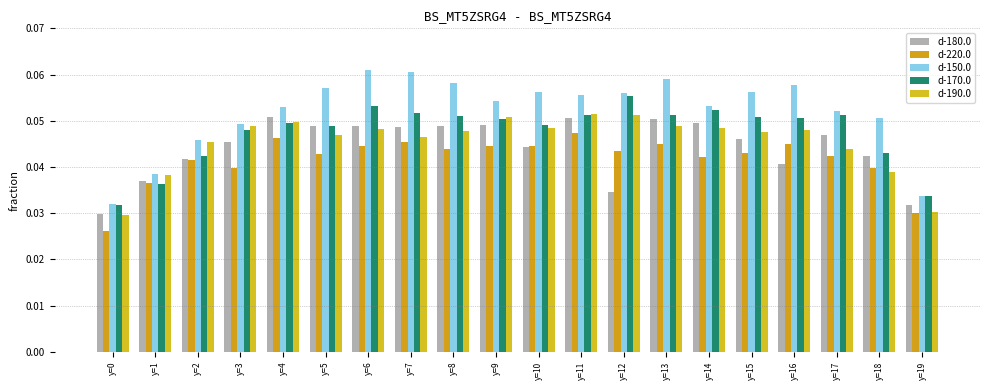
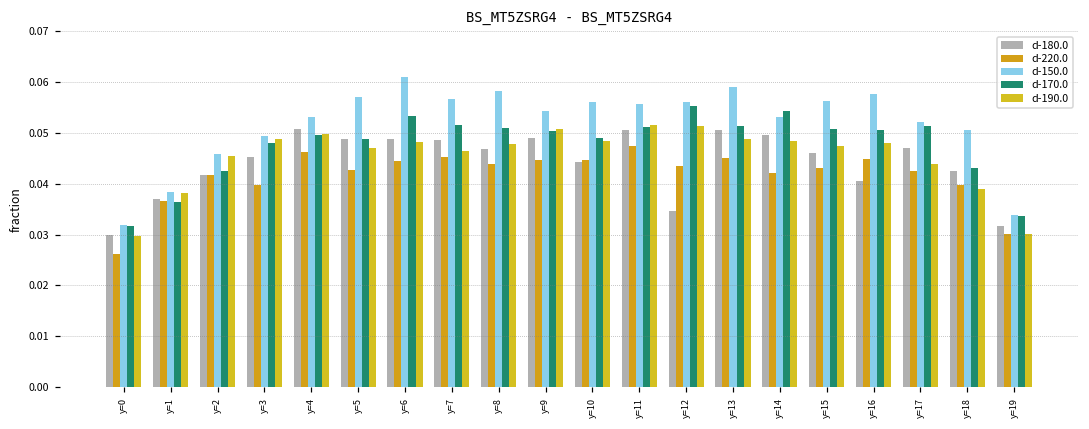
  {
    "d-180.0": {
      "y=0": 0.030,
      "y=1": 0.037,
      "y=2": 0.042,
      "y=3": 0.045,
      "y=4": 0.051,
      "y=5": 0.049,
      "y=6": 0.049,
      "y=7": 0.049,
-     "y=8": 0.049,
+     "y=8": 0.047,
      "y=9": 0.049,
      "y=10": 0.044,
      "y=11": 0.051,
      "y=12": 0.035,
      "y=13": 0.050,
      "y=14": 0.050,
      "y=15": 0.046,
      "y=16": 0.041,
      "y=17": 0.047,
      "y=18": 0.042,
      "y=19": 0.032
    },
    "d-150.0": {
      "y=0": 0.032,
      "y=1": 0.038,
      "y=2": 0.046,
      "y=3": 0.049,
      "y=4": 0.053,
      "y=5": 0.057,
      "y=6": 0.061,
-     "y=7": 0.060,
+     "y=7": 0.057,
      "y=8": 0.058,
      "y=9": 0.054,
      "y=10": 0.056,
      "y=11": 0.056,
      "y=12": 0.056,
      "y=13": 0.059,
      "y=14": 0.053,
      "y=15": 0.056,
      "y=16": 0.058,
      "y=17": 0.052,
      "y=18": 0.050,
      "y=19": 0.034
    },
    "d-170.0": {
      "y=0": 0.032,
      "y=1": 0.036,
      "y=2": 0.042,
      "y=3": 0.048,
      "y=4": 0.049,
      "y=5": 0.049,
      "y=6": 0.053,
      "y=7": 0.052,
      "y=8": 0.051,
      "y=9": 0.050,
      "y=10": 0.049,
      "y=11": 0.051,
      "y=12": 0.055,
      "y=13": 0.051,
-     "y=14": 0.052,
+     "y=14": 0.054,
      "y=15": 0.051,
      "y=16": 0.050,
      "y=17": 0.051,
      "y=18": 0.043,
      "y=19": 0.034
    }
  }
